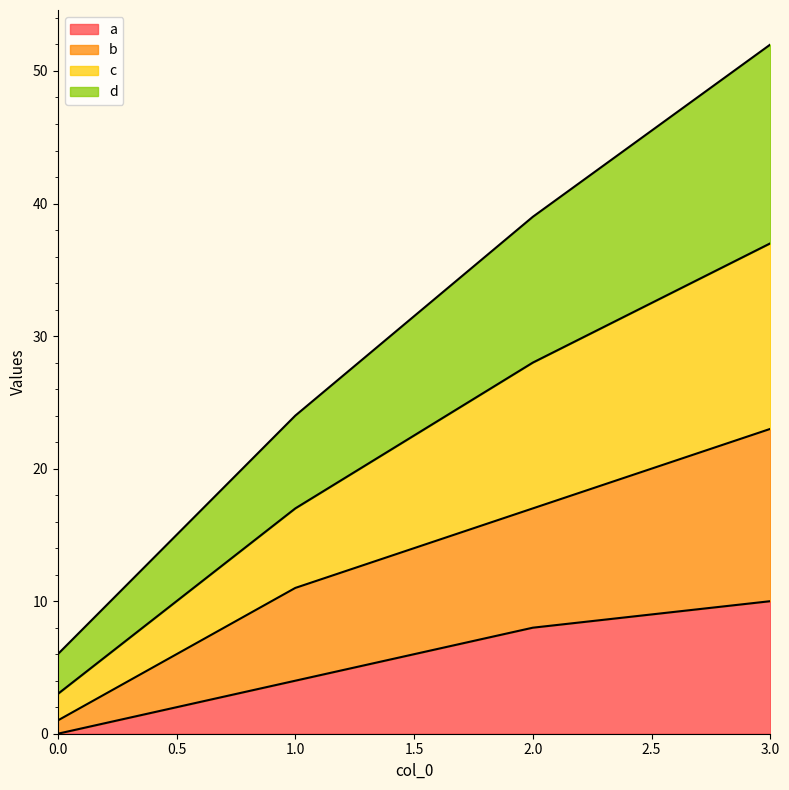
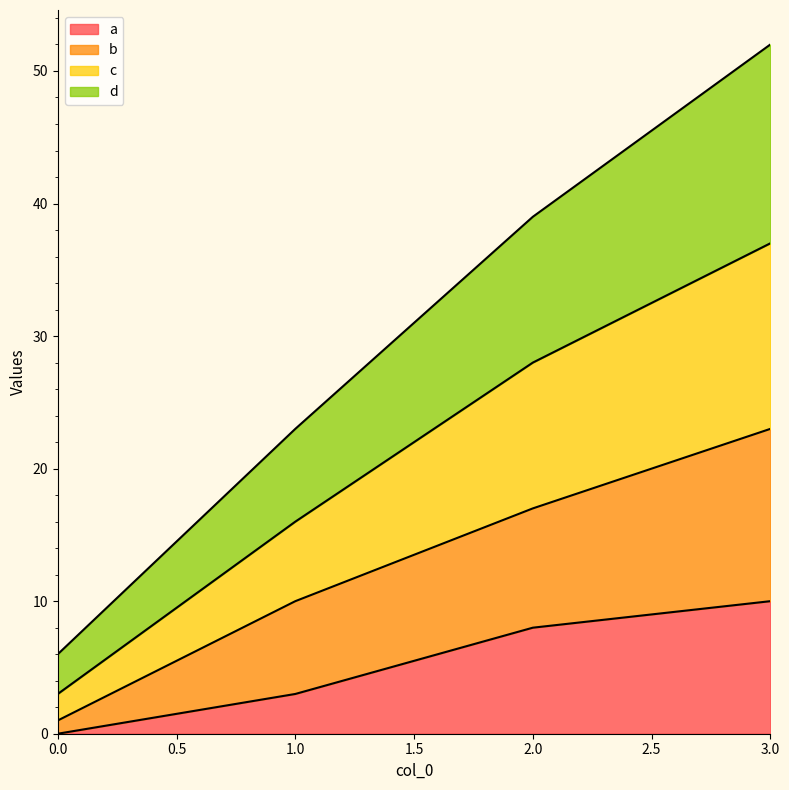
  {
    "a": {
      "0.0": 0,
-     "1.0": 4,
+     "1.0": 3,
      "2.0": 8,
      "3.0": 10
    },
    "b": {
      "0.0": 1,
      "1.0": 7,
      "2.0": 9,
      "3.0": 13
    },
    "c": {
      "0.0": 2,
      "1.0": 6,
      "2.0": 11,
      "3.0": 14
    },
    "d": {
      "0.0": 3,
      "1.0": 7,
      "2.0": 11,
      "3.0": 15
    }
  }
